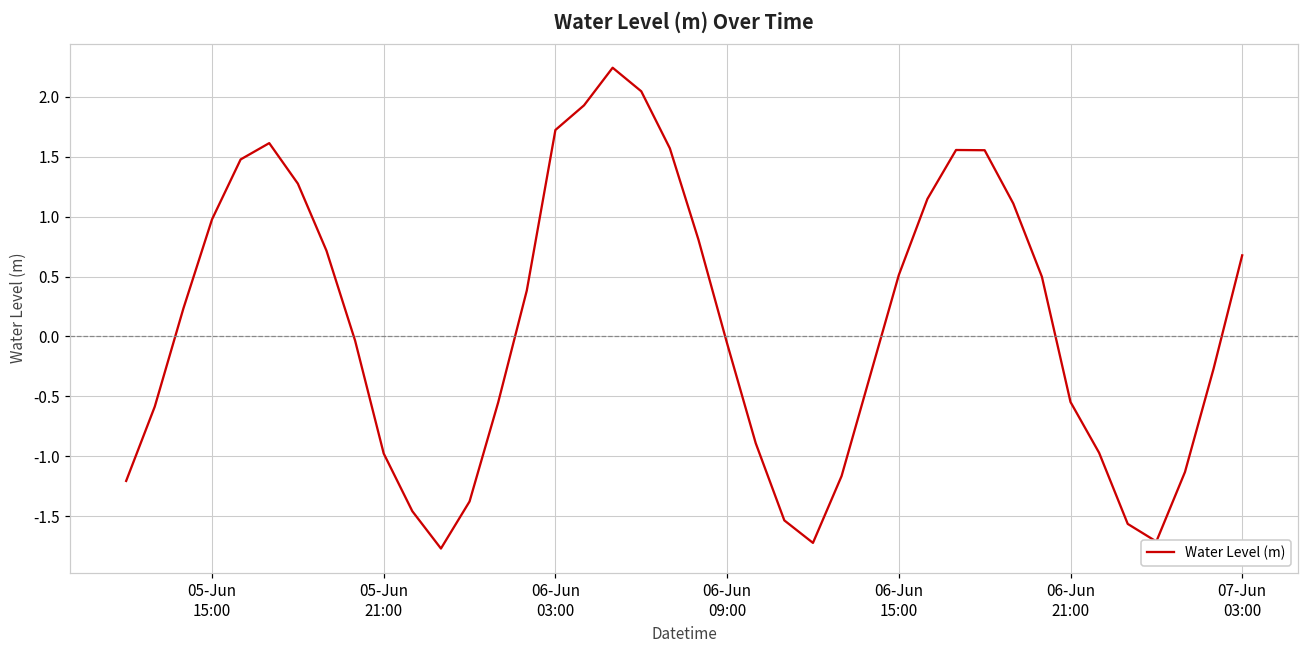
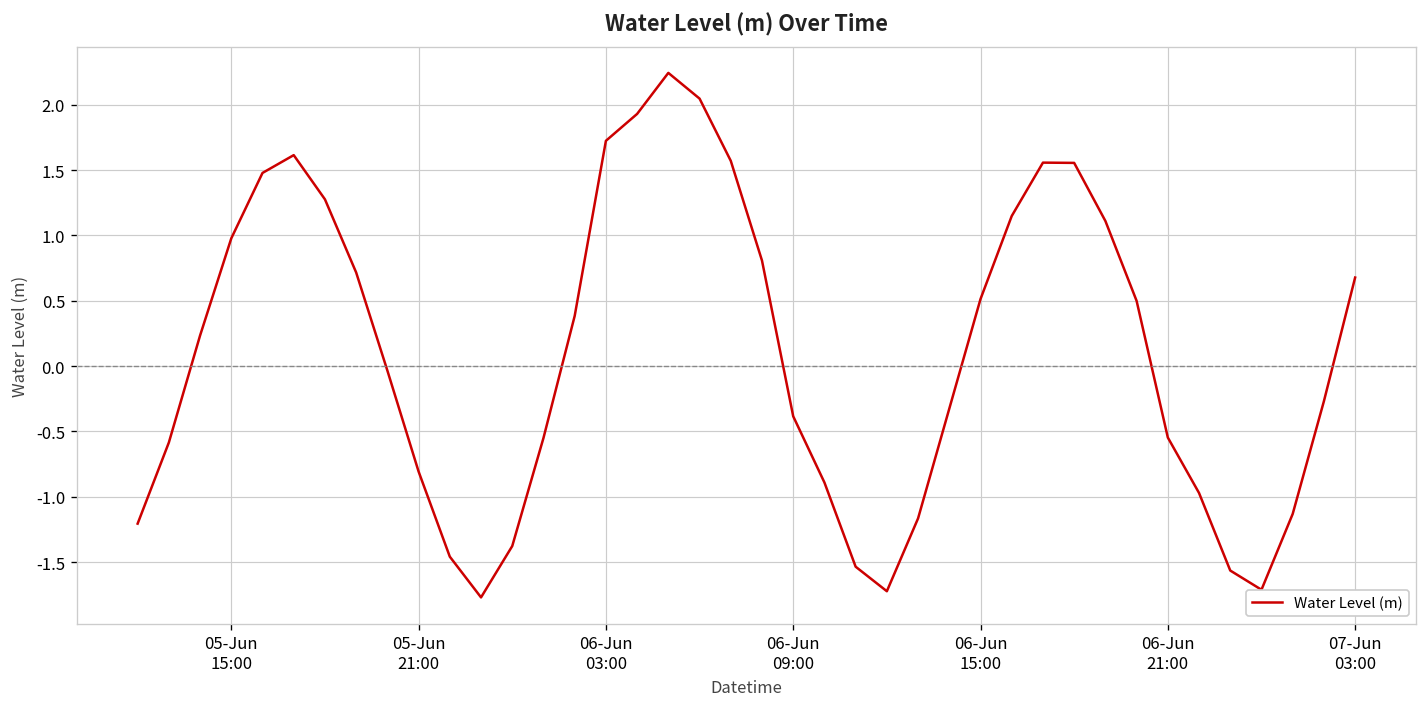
  {
    "05-Jun 15:00": 0.98,
-   "05-Jun 21:00": -0.98,
+   "05-Jun 21:00": -0.81,
    "06-Jun 03:00": 1.72,
-   "06-Jun 09:00": -0.06,
+   "06-Jun 09:00": -0.38,
    "06-Jun 15:00": 0.51,
    "06-Jun 21:00": -0.55,
    "07-Jun 03:00": 0.68
  }
